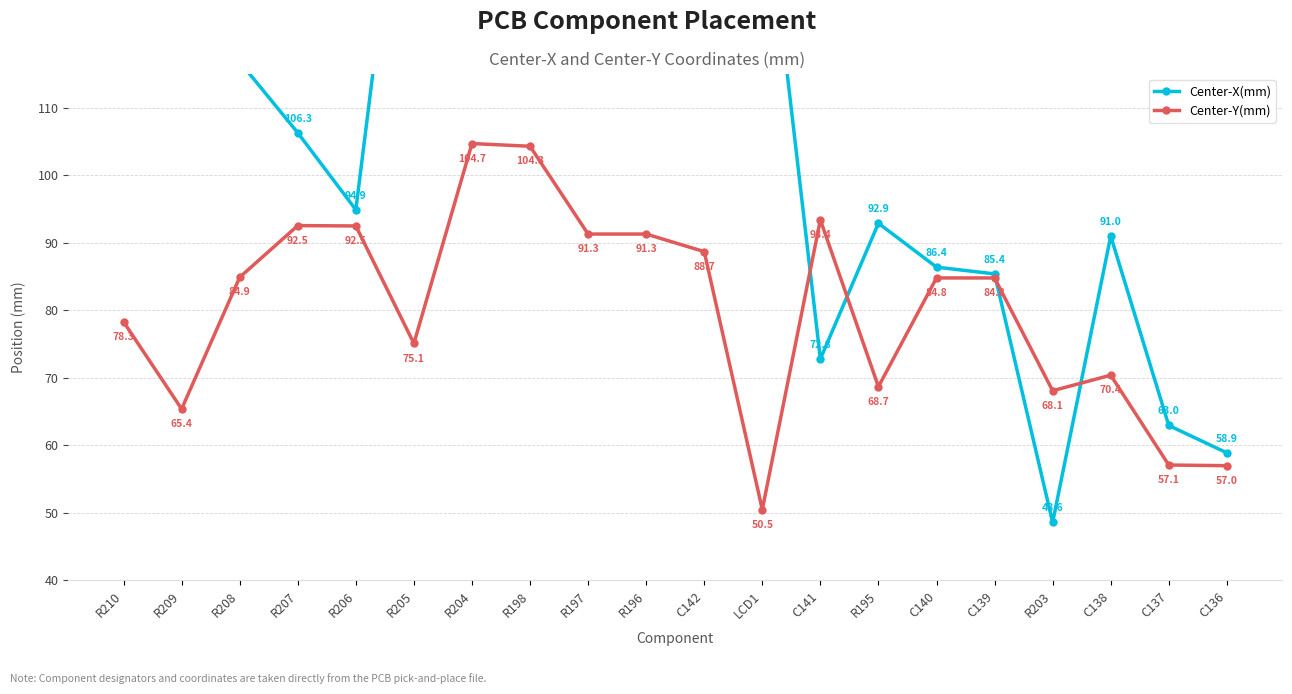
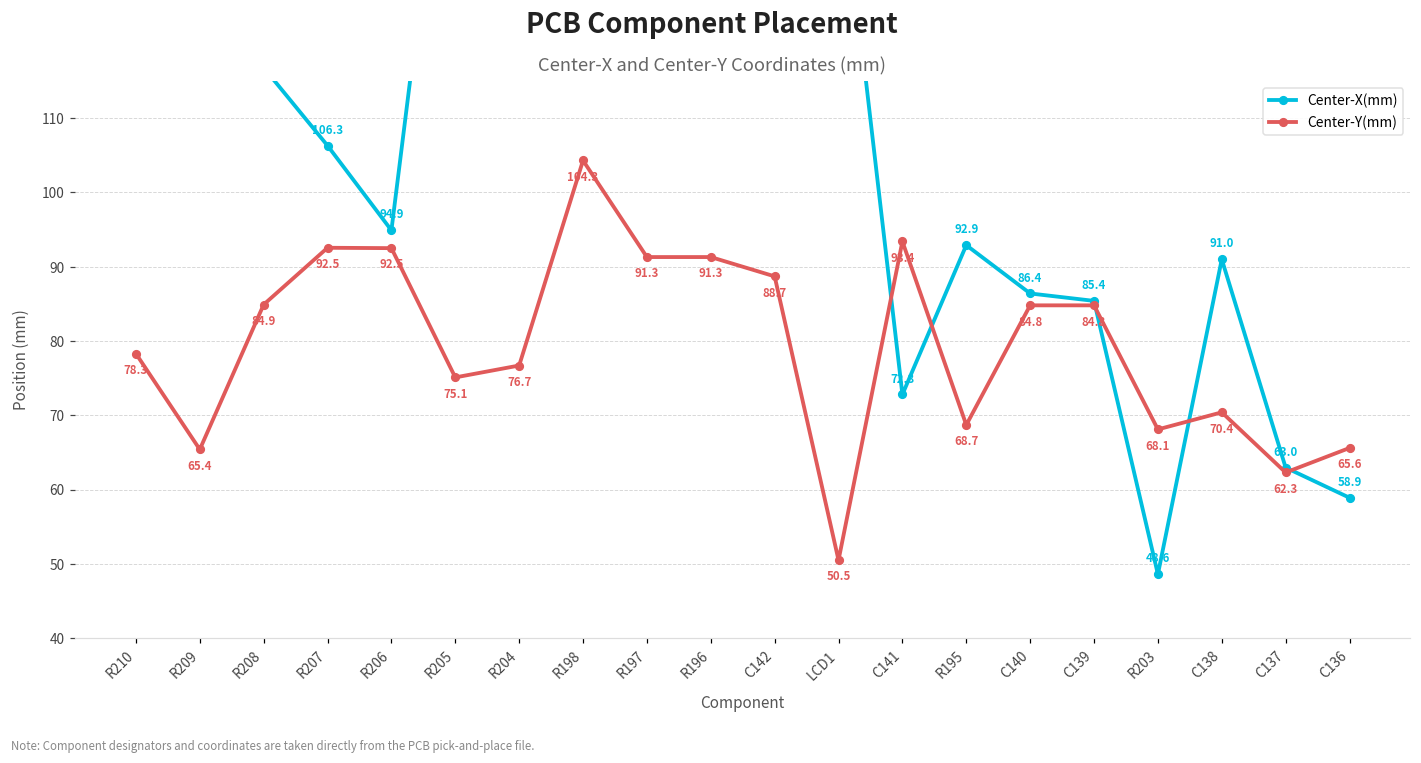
  {
    "Center-X(mm)": {
      "R207": 106.3,
      "R206": 94.9,
      "C141": 72.8,
      "R195": 92.9,
      "C140": 86.4,
      "C139": 85.4,
      "R203": 48.6,
      "C138": 91.0,
      "C137": 63.0,
      "C136": 58.9
    },
    "Center-Y(mm)": {
      "R210": 78.3,
      "R209": 65.4,
      "R208": 84.9,
      "R207": 92.5,
      "R206": 92.5,
      "R205": 75.1,
-     "R204": 104.7,
+     "R204": 76.7,
      "R198": 104.3,
      "R197": 91.3,
      "R196": 91.3,
      "C142": 88.7,
      "LCD1": 50.5,
      "C141": 93.4,
      "R195": 68.7,
      "C140": 84.8,
      "C139": 84.8,
      "R203": 68.1,
      "C138": 70.4,
-     "C137": 57.1,
-     "C136": 57.0
+     "C137": 62.3,
+     "C136": 65.6
    }
  }
